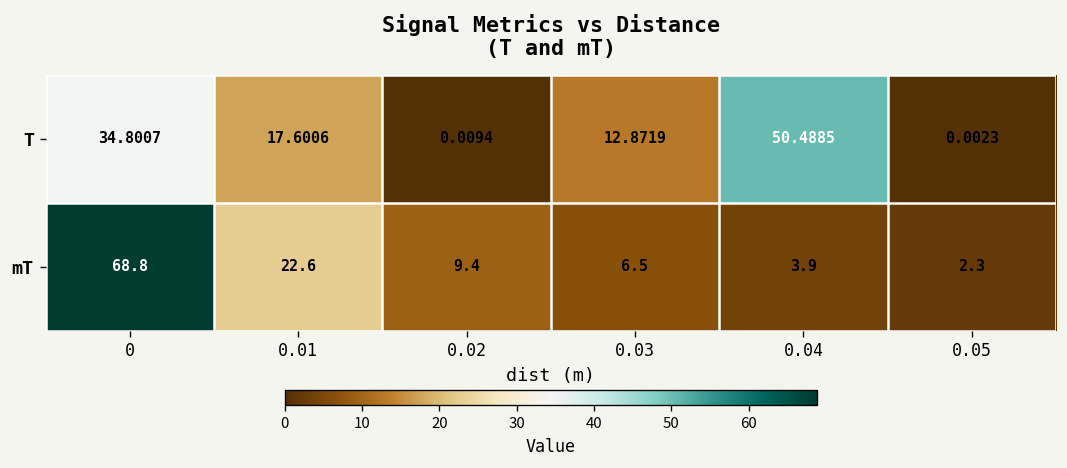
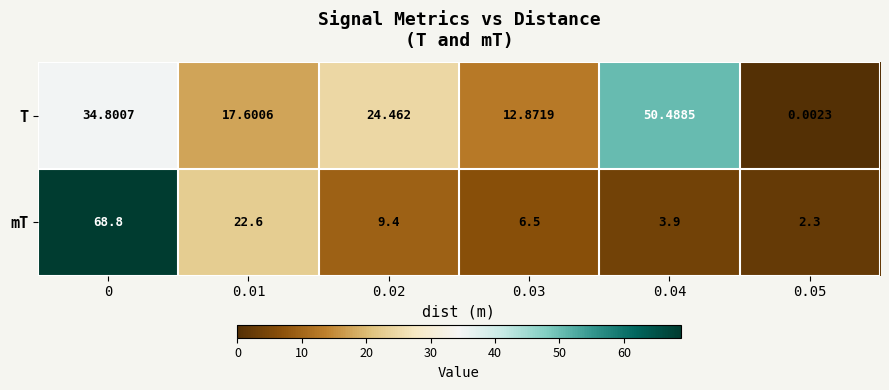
  {
    "T": {
      "0": 34.8007,
      "0.01": 17.6006,
-     "0.02": 0.0094,
+     "0.02": 24.462,
      "0.03": 12.8719,
      "0.04": 50.4885,
      "0.05": 0.0023
    },
    "mT": {
      "0": 68.8,
      "0.01": 22.6,
      "0.02": 9.4,
      "0.03": 6.5,
      "0.04": 3.9,
      "0.05": 2.3
    }
  }
